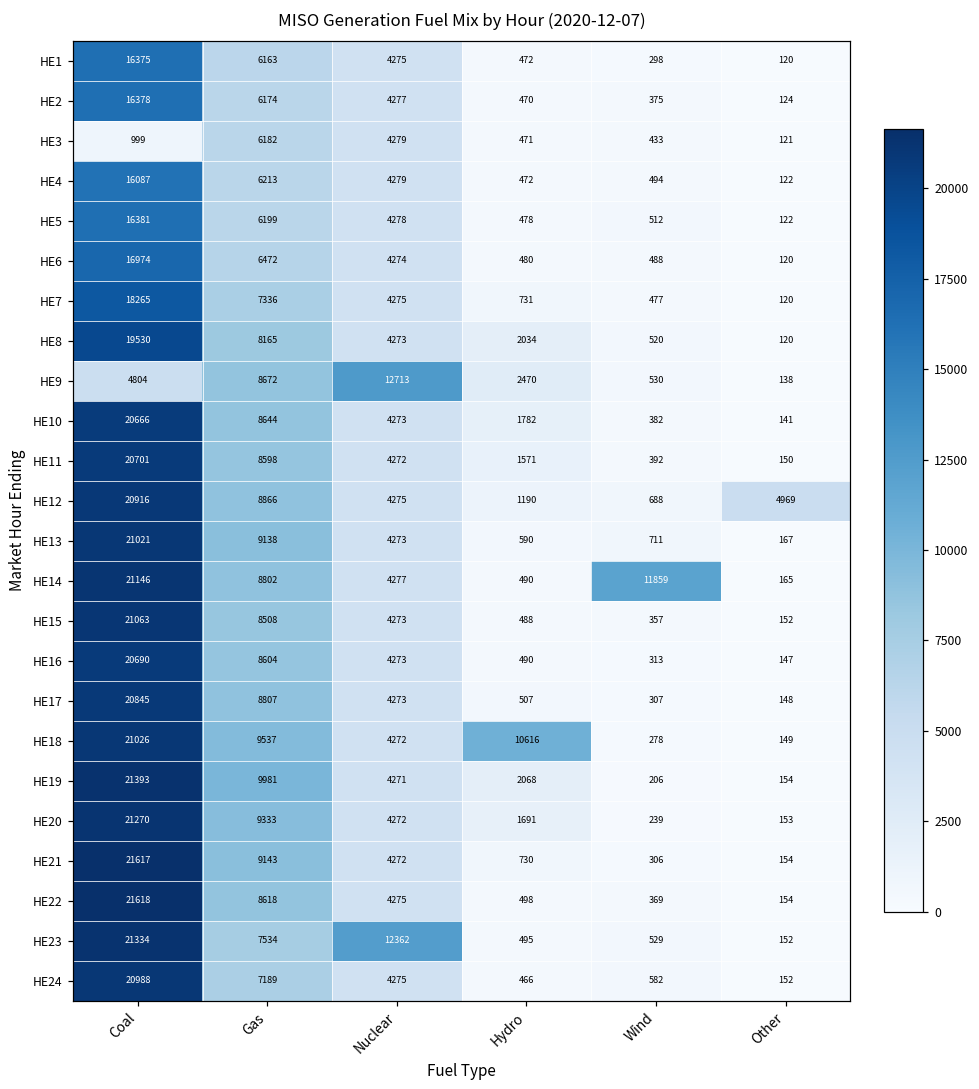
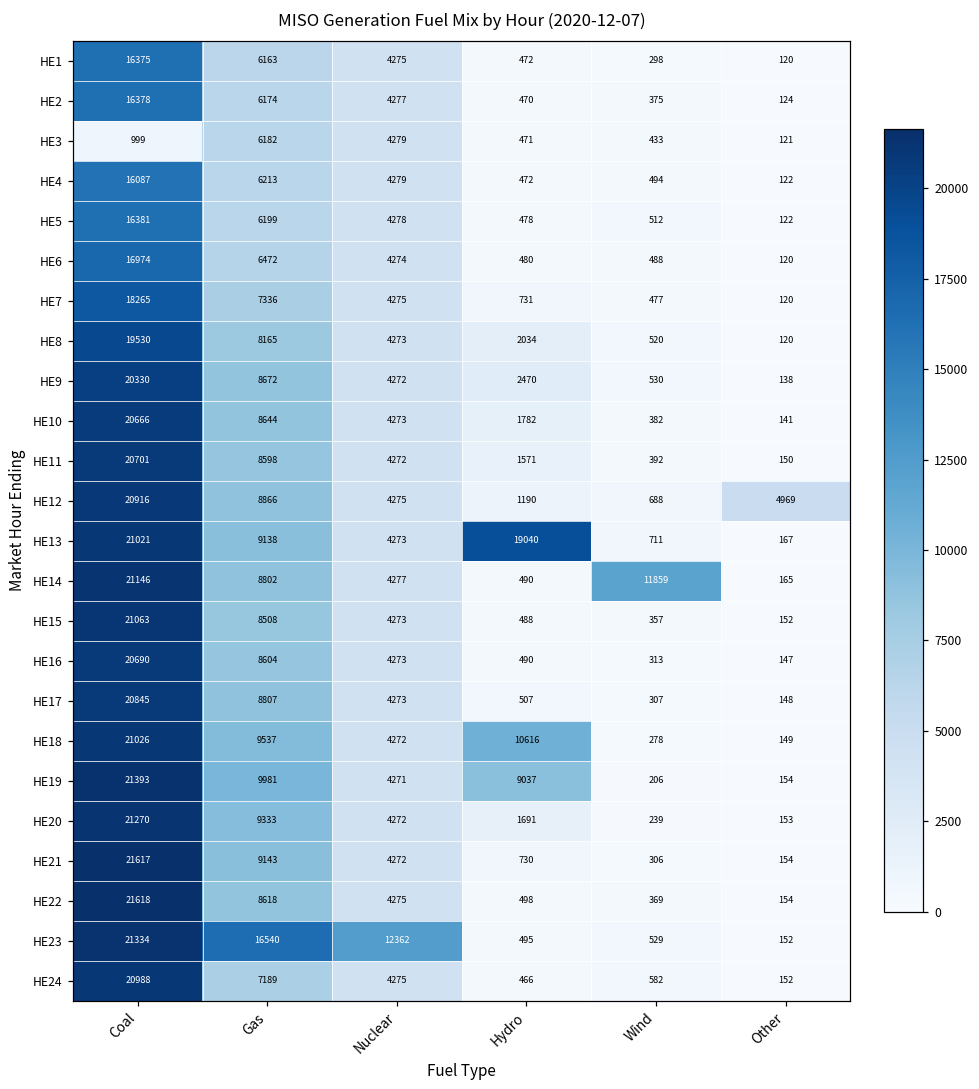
  {
    "HE1": {
      "Coal": 16375,
      "Gas": 6163,
      "Nuclear": 4275,
      "Hydro": 472,
      "Wind": 298,
      "Other": 120
    },
    "HE2": {
      "Coal": 16378,
      "Gas": 6174,
      "Nuclear": 4277,
      "Hydro": 470,
      "Wind": 375,
      "Other": 124
    },
    "HE3": {
      "Coal": 999,
      "Gas": 6182,
      "Nuclear": 4279,
      "Hydro": 471,
      "Wind": 433,
      "Other": 121
    },
    "HE4": {
      "Coal": 16087,
      "Gas": 6213,
      "Nuclear": 4279,
      "Hydro": 472,
      "Wind": 494,
      "Other": 122
    },
    "HE5": {
      "Coal": 16381,
      "Gas": 6199,
      "Nuclear": 4278,
      "Hydro": 478,
      "Wind": 512,
      "Other": 122
    },
    "HE6": {
      "Coal": 16974,
      "Gas": 6472,
      "Nuclear": 4274,
      "Hydro": 480,
      "Wind": 488,
      "Other": 120
    },
    "HE7": {
      "Coal": 18265,
      "Gas": 7336,
      "Nuclear": 4275,
      "Hydro": 731,
      "Wind": 477,
      "Other": 120
    },
    "HE8": {
      "Coal": 19530,
      "Gas": 8165,
      "Nuclear": 4273,
      "Hydro": 2034,
      "Wind": 520,
      "Other": 120
    },
    "HE9": {
-     "Coal": 4804,
+     "Coal": 20330,
      "Gas": 8672,
-     "Nuclear": 12713,
+     "Nuclear": 4272,
      "Hydro": 2470,
      "Wind": 530,
      "Other": 138
    },
    "HE10": {
      "Coal": 20666,
      "Gas": 8644,
      "Nuclear": 4273,
      "Hydro": 1782,
      "Wind": 382,
      "Other": 141
    },
    "HE11": {
      "Coal": 20701,
      "Gas": 8598,
      "Nuclear": 4272,
      "Hydro": 1571,
      "Wind": 392,
      "Other": 150
    },
    "HE12": {
      "Coal": 20916,
      "Gas": 8866,
      "Nuclear": 4275,
      "Hydro": 1190,
      "Wind": 688,
      "Other": 4969
    },
    "HE13": {
      "Coal": 21021,
      "Gas": 9138,
      "Nuclear": 4273,
-     "Hydro": 590,
+     "Hydro": 19040,
      "Wind": 711,
      "Other": 167
    },
    "HE14": {
      "Coal": 21146,
      "Gas": 8802,
      "Nuclear": 4277,
      "Hydro": 490,
      "Wind": 11859,
      "Other": 165
    },
    "HE15": {
      "Coal": 21063,
      "Gas": 8508,
      "Nuclear": 4273,
      "Hydro": 488,
      "Wind": 357,
      "Other": 152
    },
    "HE16": {
      "Coal": 20690,
      "Gas": 8604,
      "Nuclear": 4273,
      "Hydro": 490,
      "Wind": 313,
      "Other": 147
    },
    "HE17": {
      "Coal": 20845,
      "Gas": 8807,
      "Nuclear": 4273,
      "Hydro": 507,
      "Wind": 307,
      "Other": 148
    },
    "HE18": {
      "Coal": 21026,
      "Gas": 9537,
      "Nuclear": 4272,
      "Hydro": 10616,
      "Wind": 278,
      "Other": 149
    },
    "HE19": {
      "Coal": 21393,
      "Gas": 9981,
      "Nuclear": 4271,
-     "Hydro": 2068,
+     "Hydro": 9037,
      "Wind": 206,
      "Other": 154
    },
    "HE20": {
      "Coal": 21270,
      "Gas": 9333,
      "Nuclear": 4272,
      "Hydro": 1691,
      "Wind": 239,
      "Other": 153
    },
    "HE21": {
      "Coal": 21617,
      "Gas": 9143,
      "Nuclear": 4272,
      "Hydro": 730,
      "Wind": 306,
      "Other": 154
    },
    "HE22": {
      "Coal": 21618,
      "Gas": 8618,
      "Nuclear": 4275,
      "Hydro": 498,
      "Wind": 369,
      "Other": 154
    },
    "HE23": {
      "Coal": 21334,
-     "Gas": 7534,
+     "Gas": 16540,
      "Nuclear": 12362,
      "Hydro": 495,
      "Wind": 529,
      "Other": 152
    },
    "HE24": {
      "Coal": 20988,
      "Gas": 7189,
      "Nuclear": 4275,
      "Hydro": 466,
      "Wind": 582,
      "Other": 152
    }
  }
